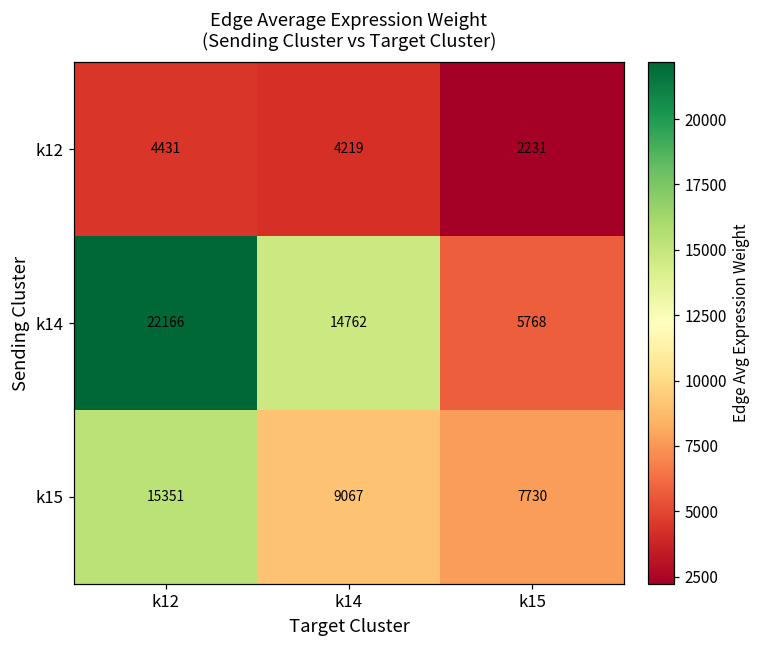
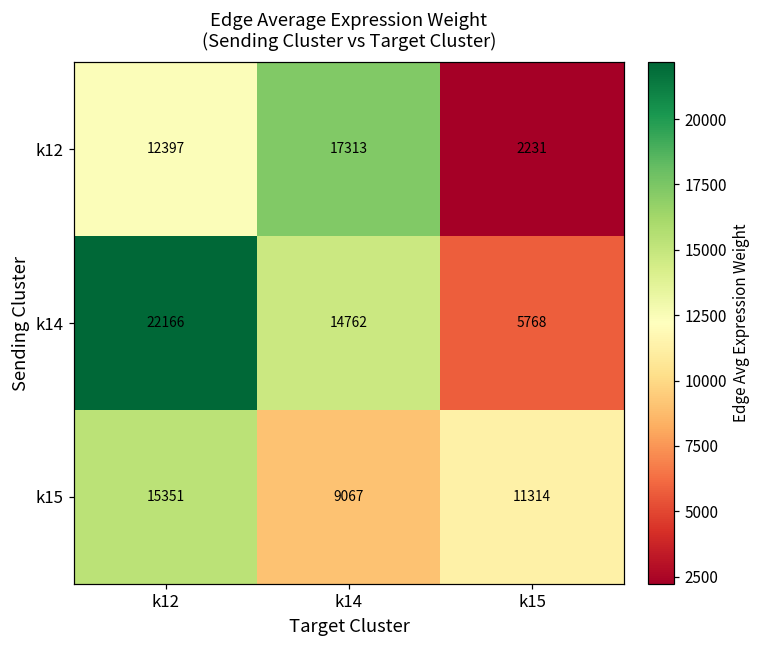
  {
    "k12": {
-     "k12": 4431,
-     "k14": 4219,
+     "k12": 12397,
+     "k14": 17313,
      "k15": 2231
    },
    "k14": {
      "k12": 22166,
      "k14": 14762,
      "k15": 5768
    },
    "k15": {
      "k12": 15351,
      "k14": 9067,
-     "k15": 7730
+     "k15": 11314
    }
  }
